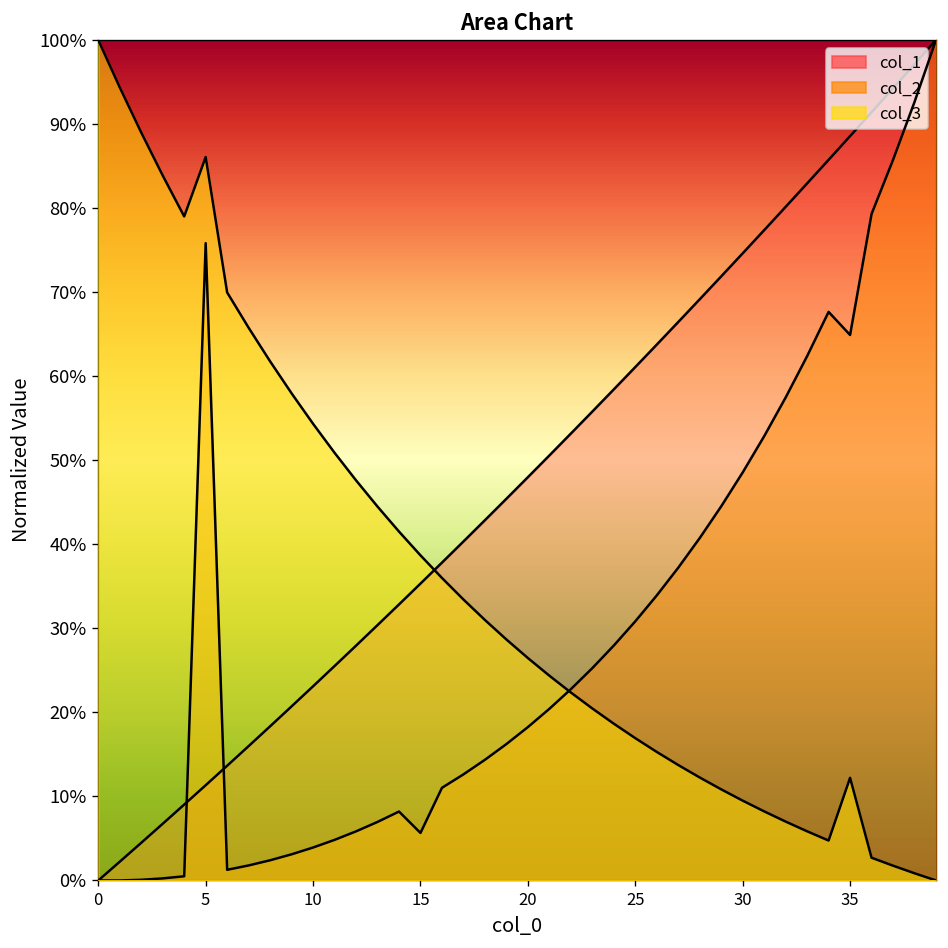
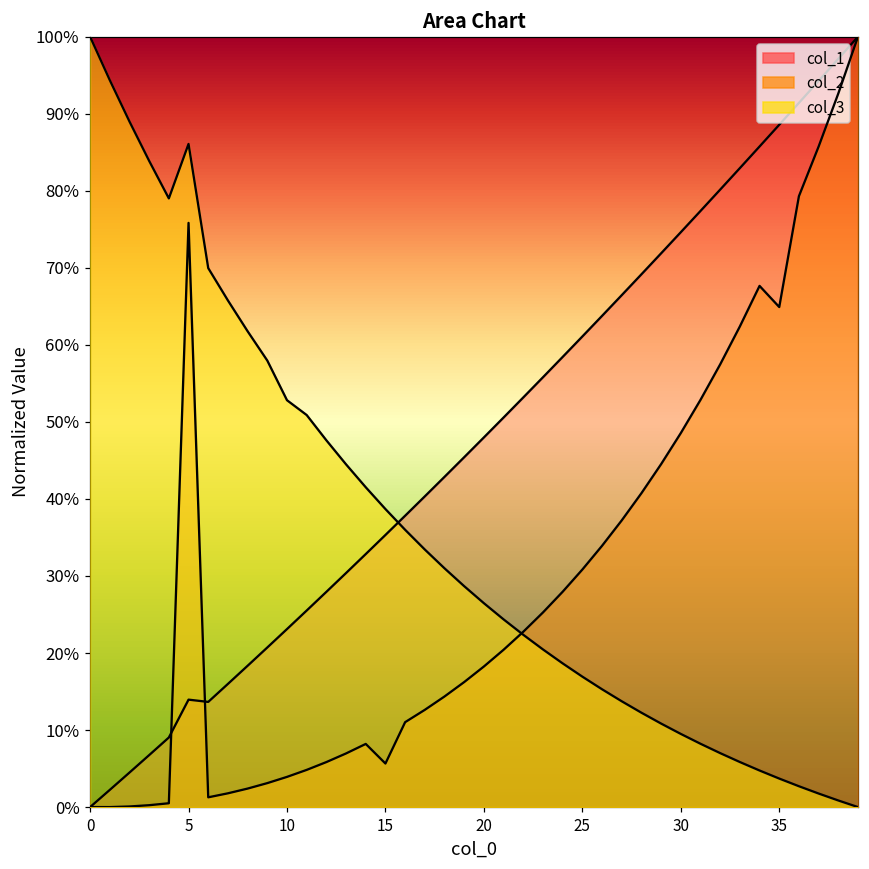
  {
    "col_1": {
-     "5": "11%",
+     "5": "14%",
      "10": "23%",
      "15": "35%",
      "20": "48%",
      "25": "61%",
      "30": "75%",
      "35": "89%"
    },
    "col_2": {
      "5": "76%",
      "10": "4%",
      "15": "6%",
      "20": "18%",
      "25": "31%",
      "30": "49%",
      "35": "65%"
    },
    "col_3": {
      "0": "100%",
      "5": "86%",
-     "10": "54%",
+     "10": "53%",
      "15": "39%",
      "20": "26%",
      "25": "17%",
      "30": "9%",
-     "35": "12%"
+     "35": "4%"
    }
  }
